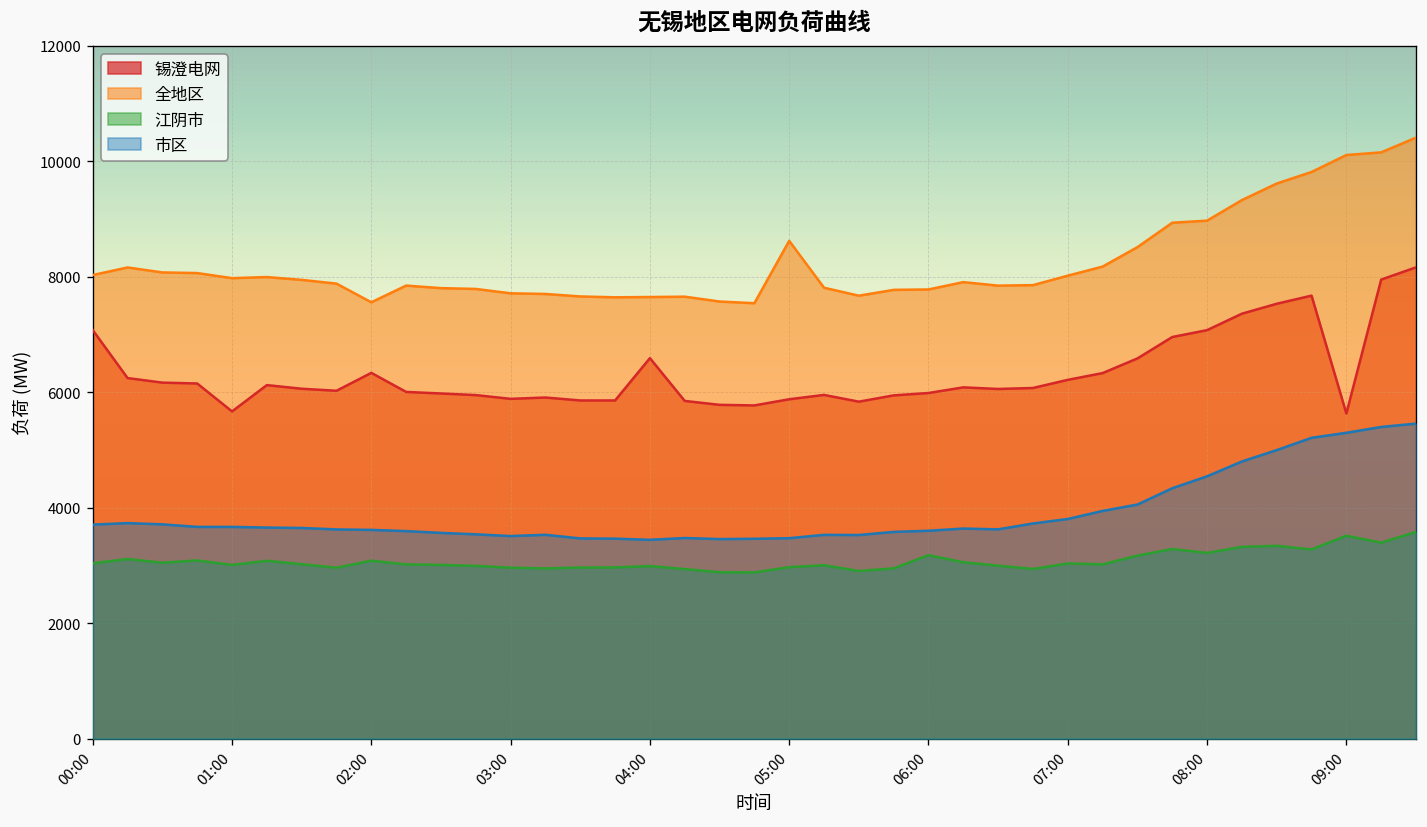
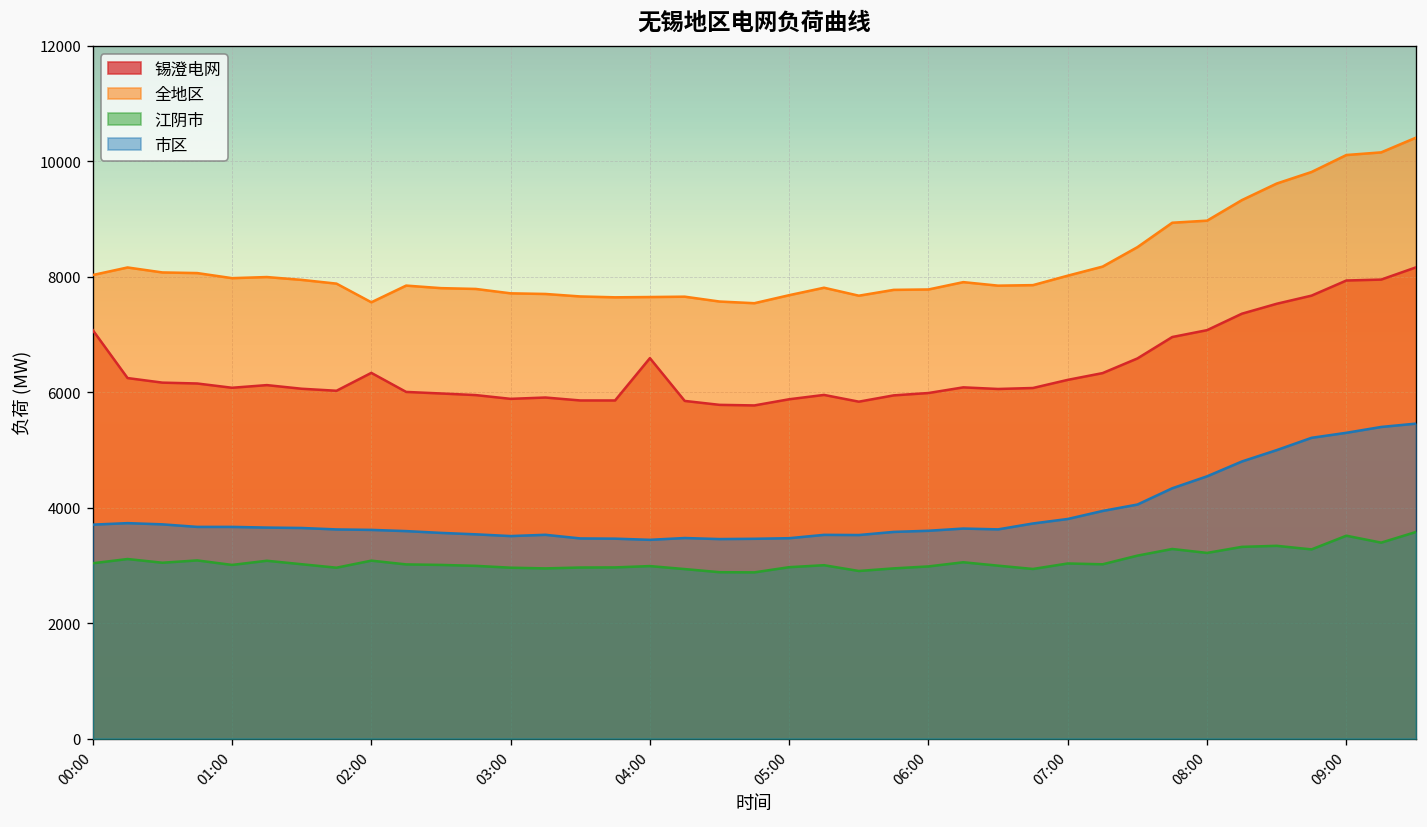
  {
    "锡澄电网": {
      "00:00": 7100,
-     "01:00": 5700,
+     "01:00": 6100,
      "02:00": 6300,
      "03:00": 5900,
      "04:00": 6600,
      "05:00": 5900,
      "06:00": 6000,
      "07:00": 6200,
      "08:00": 7100,
-     "09:00": 5600
+     "09:00": 7900
    },
    "全地区": {
      "00:00": 8000,
      "01:00": 8000,
      "02:00": 7600,
      "03:00": 7700,
      "04:00": 7700,
-     "05:00": 8600,
+     "05:00": 7700,
      "06:00": 7800,
      "07:00": 8000,
      "08:00": 9000,
      "09:00": 10100
    },
    "江阴市": {
      "00:00": 3000,
      "01:00": 3000,
      "02:00": 3100,
      "03:00": 3000,
      "04:00": 3000,
      "05:00": 3000,
-     "06:00": 3200,
+     "06:00": 3000,
      "07:00": 3000,
      "08:00": 3200,
      "09:00": 3500
    },
    "市区": {
      "00:00": 3700,
      "01:00": 3700,
      "02:00": 3600,
      "03:00": 3500,
      "04:00": 3400,
      "05:00": 3500,
      "06:00": 3600,
      "07:00": 3800,
      "08:00": 4500,
      "09:00": 5300
    }
  }
